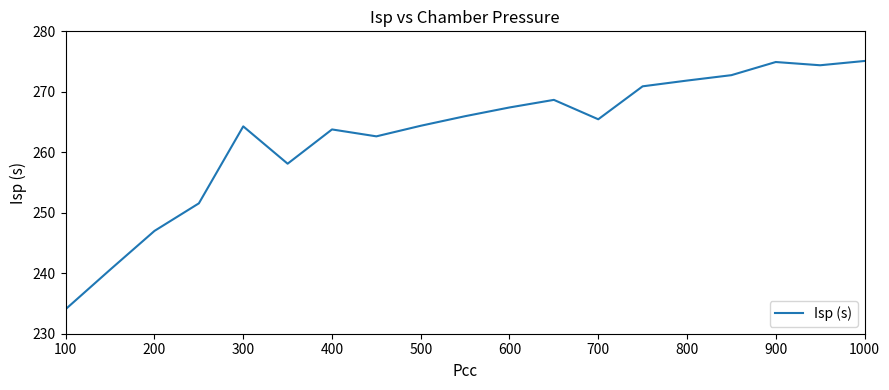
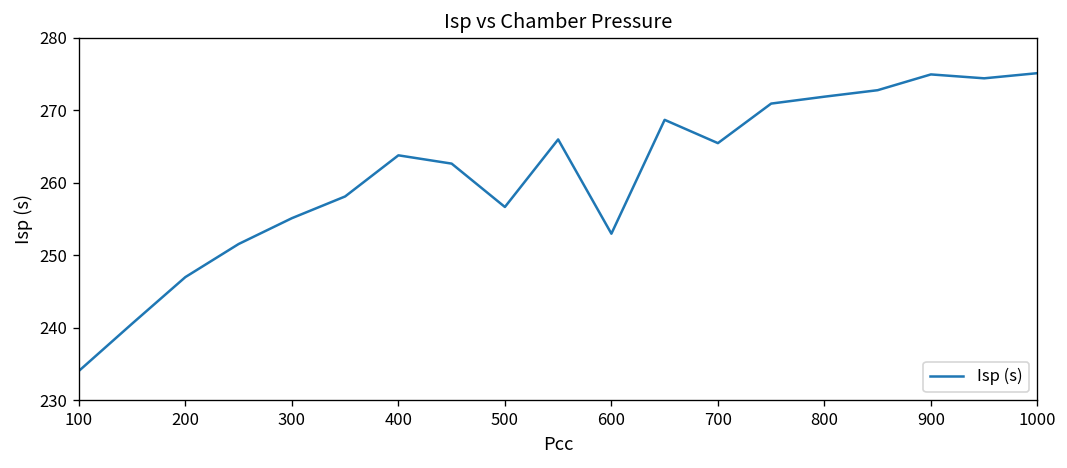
  {
    "100": 234,
    "200": 247,
-   "300": 264,
+   "300": 255,
    "400": 264,
-   "500": 264,
-   "600": 267,
+   "500": 257,
+   "600": 253,
    "700": 265,
    "800": 272,
    "900": 275,
    "1000": 275
  }
